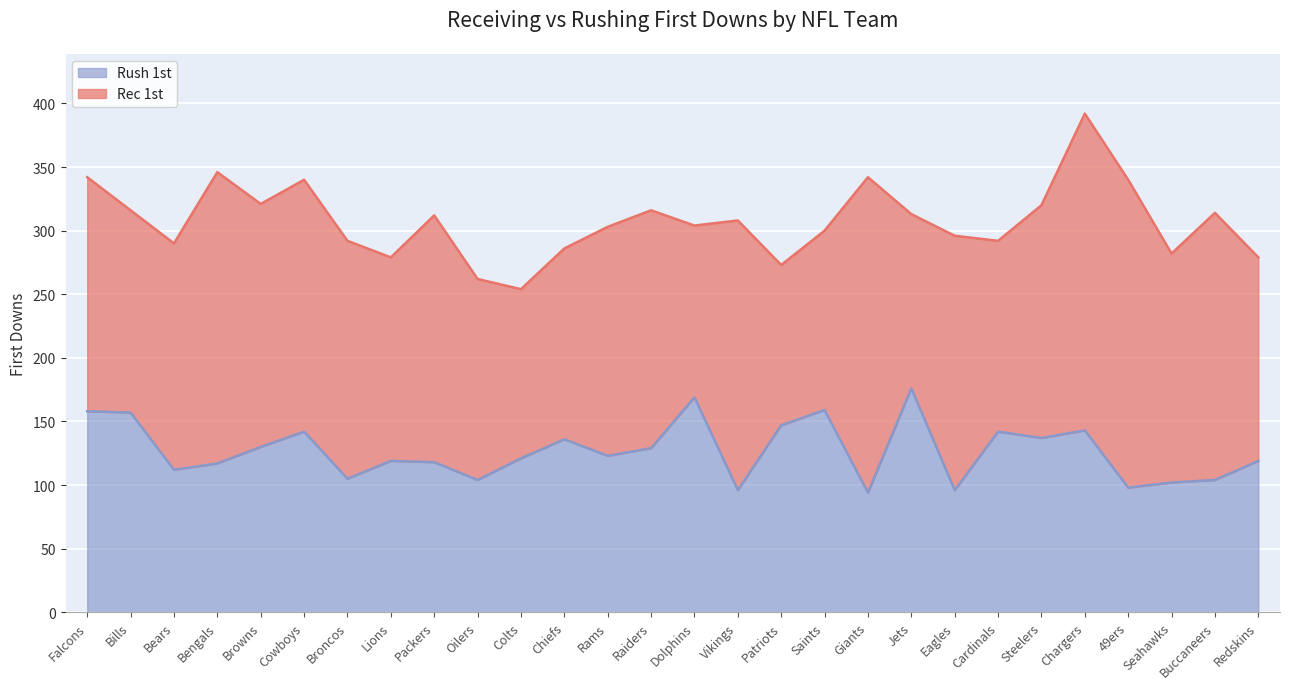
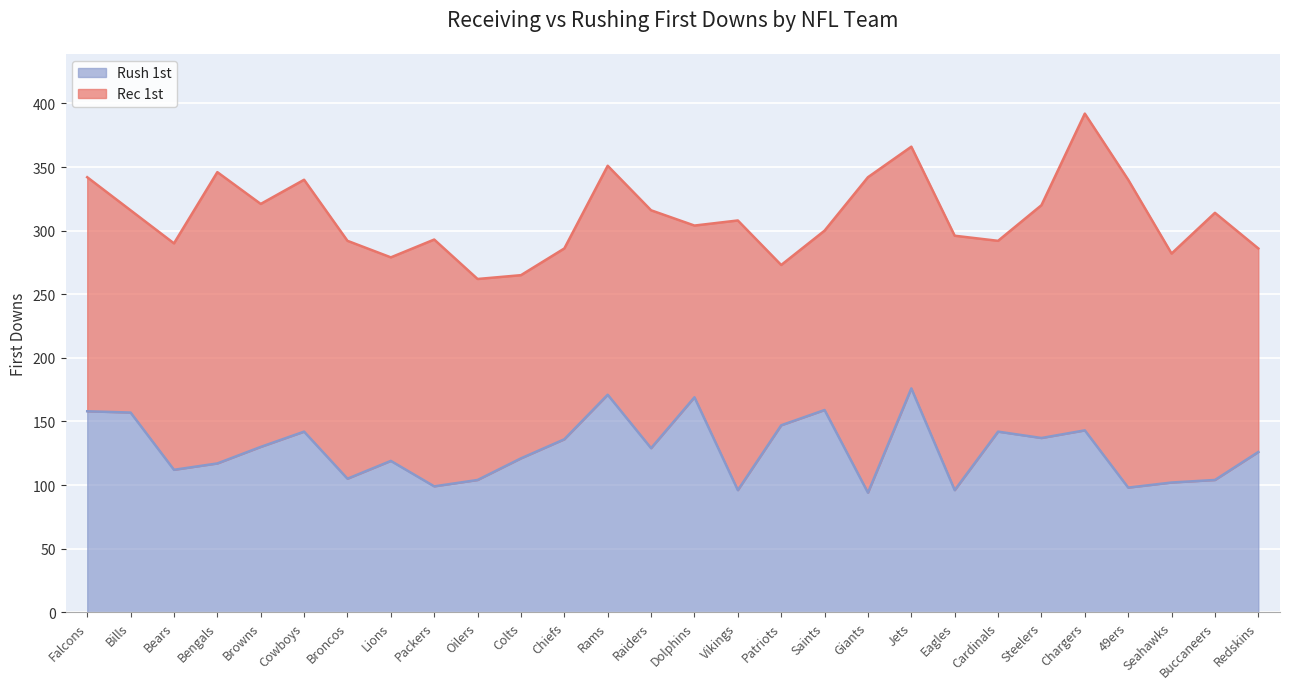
  {
    "Rush 1st": {
      "Falcons": 158,
      "Bills": 157,
      "Bears": 112,
      "Bengals": 117,
      "Browns": 130,
      "Cowboys": 142,
      "Broncos": 105,
      "Lions": 119,
-     "Packers": 118,
+     "Packers": 99,
      "Oilers": 104,
      "Colts": 121,
      "Chiefs": 136,
-     "Rams": 123,
+     "Rams": 171,
      "Raiders": 129,
      "Dolphins": 169,
      "Vikings": 96,
      "Patriots": 147,
      "Saints": 159,
      "Giants": 94,
      "Jets": 176,
      "Eagles": 96,
      "Cardinals": 142,
      "Steelers": 137,
      "Chargers": 143,
      "49ers": 98,
      "Seahawks": 102,
      "Buccaneers": 104,
-     "Redskins": 119
+     "Redskins": 126
    },
    "Rec 1st": {
      "Falcons": 184,
      "Bills": 159,
      "Bears": 178,
      "Bengals": 229,
      "Browns": 191,
      "Cowboys": 198,
      "Broncos": 187,
      "Lions": 160,
      "Packers": 194,
      "Oilers": 158,
-     "Colts": 133,
+     "Colts": 144,
      "Chiefs": 150,
      "Rams": 180,
      "Raiders": 187,
      "Dolphins": 135,
      "Vikings": 212,
      "Patriots": 126,
      "Saints": 141,
      "Giants": 248,
-     "Jets": 137,
+     "Jets": 190,
      "Eagles": 200,
      "Cardinals": 150,
      "Steelers": 183,
      "Chargers": 249,
      "49ers": 242,
      "Seahawks": 180,
      "Buccaneers": 210,
      "Redskins": 160
    }
  }
